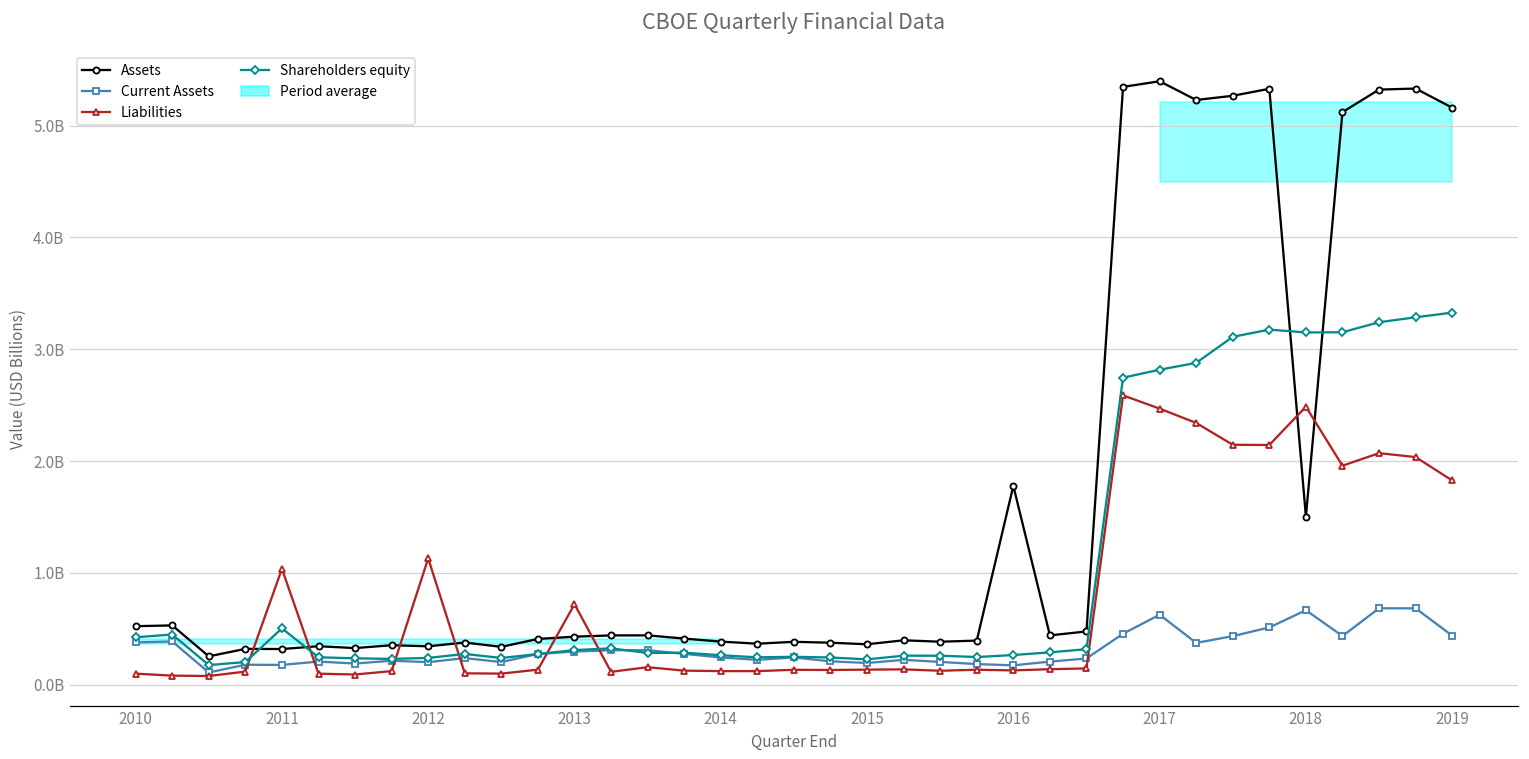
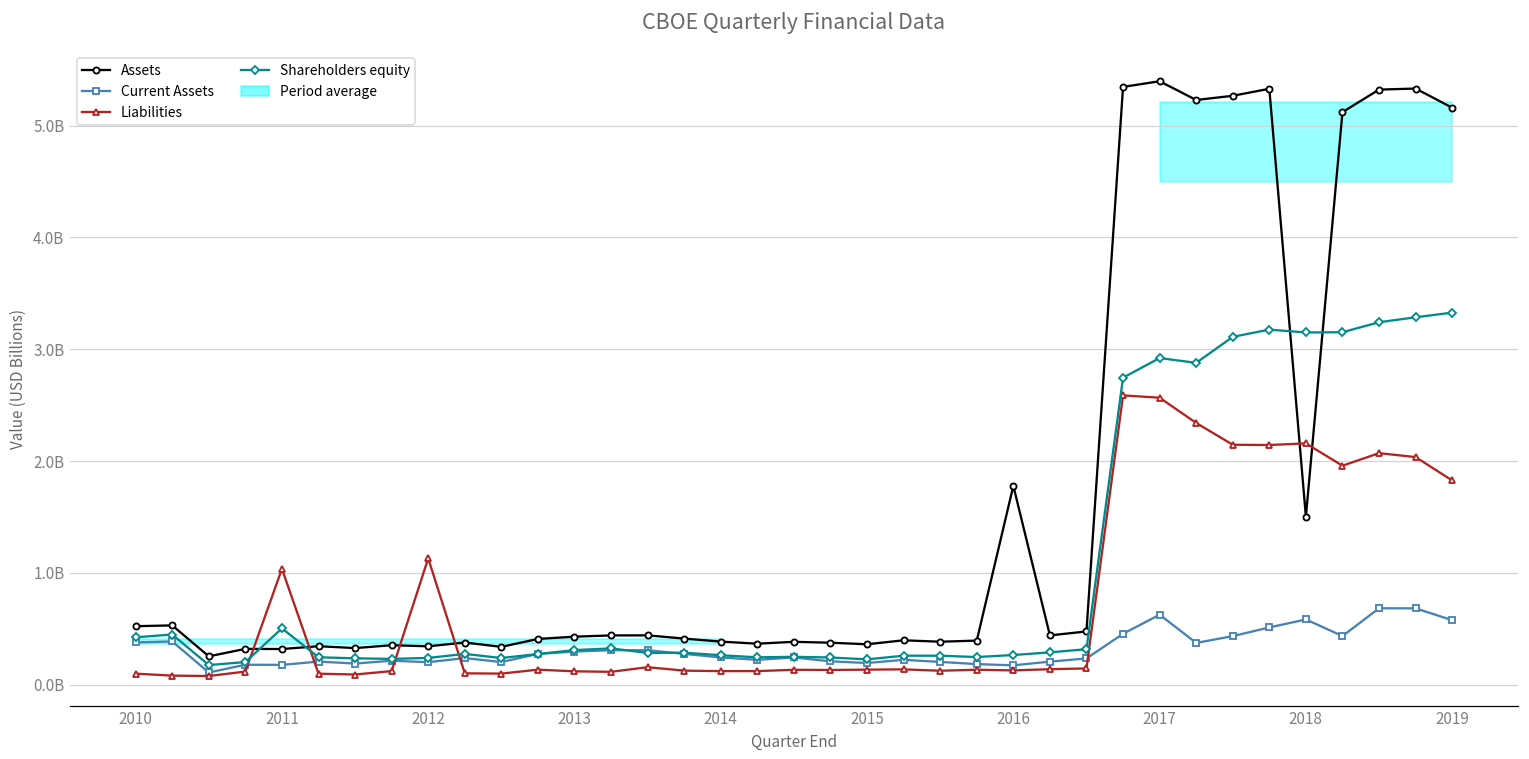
  {
    "Assets": {
      "2010": 520000000,
      "2011": 320000000,
      "2012": 340000000,
      "2013": 430000000,
      "2015": 360000000,
      "2016": 1780000000,
      "2017": 5400000000,
      "2018": 1500000000,
      "2019": 5160000000
    },
    "Current Assets": {
      "2010": 380000000,
      "2011": 180000000,
      "2012": 200000000,
      "2015": 190000000,
      "2016": 170000000,
      "2017": 630000000,
-     "2018": 670000000,
-     "2019": 440000000
+     "2018": 580000000,
+     "2019": 580000000
    },
    "Liabilities": {
      "2010": 100000000,
      "2011": 1040000000,
      "2012": 1130000000,
-     "2013": 720000000,
+     "2013": 120000000,
      "2014": 120000000,
      "2015": 140000000,
      "2016": 130000000,
-     "2017": 2470000000,
-     "2018": 2490000000,
+     "2017": 2570000000,
+     "2018": 2160000000,
      "2019": 1830000000
    },
    "Shareholders equity": {
      "2011": 500000000,
      "2012": 240000000,
      "2015": 230000000,
      "2016": 270000000,
-     "2017": 2820000000,
+     "2017": 2920000000,
      "2018": 3150000000,
      "2019": 3330000000
    }
  }
